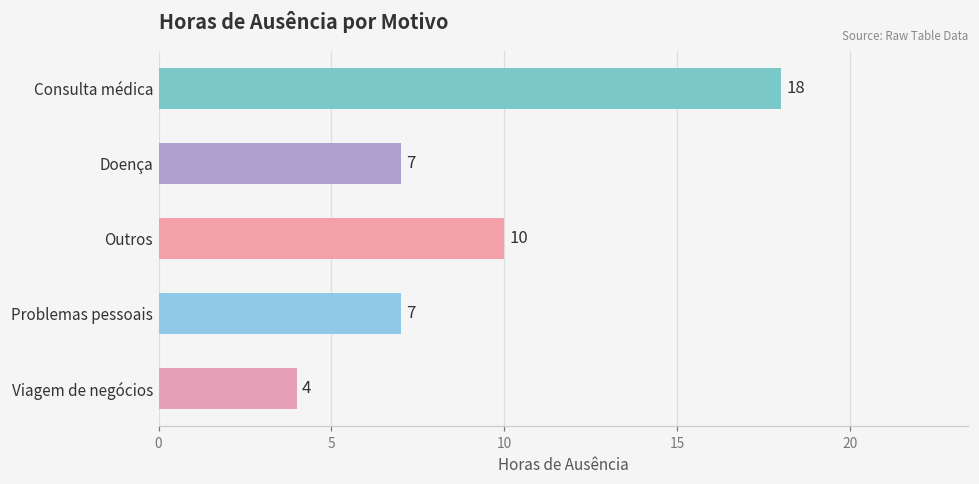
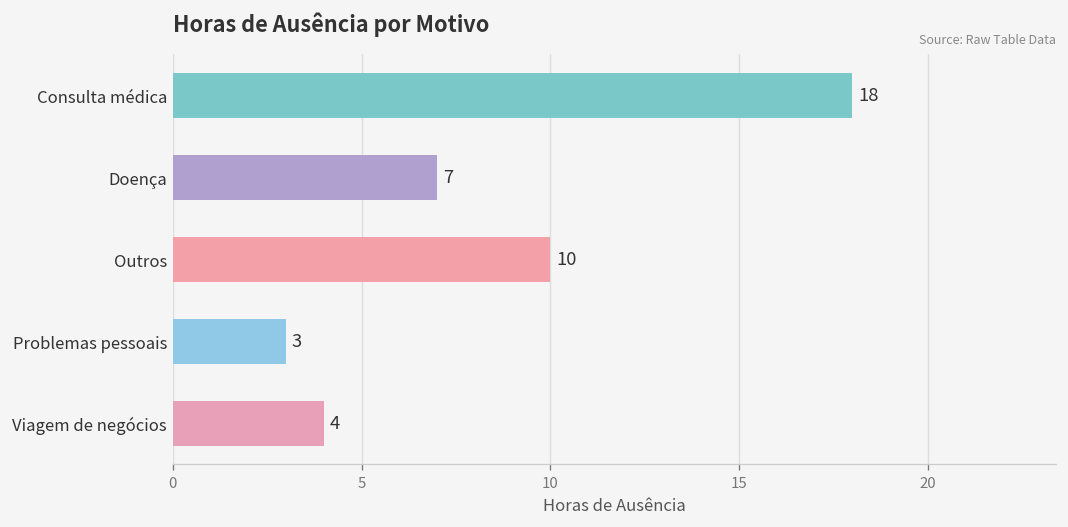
  {
    "Consulta médica": 18,
    "Doença": 7,
    "Outros": 10,
-   "Problemas pessoais": 7,
+   "Problemas pessoais": 3,
    "Viagem de negócios": 4
  }
